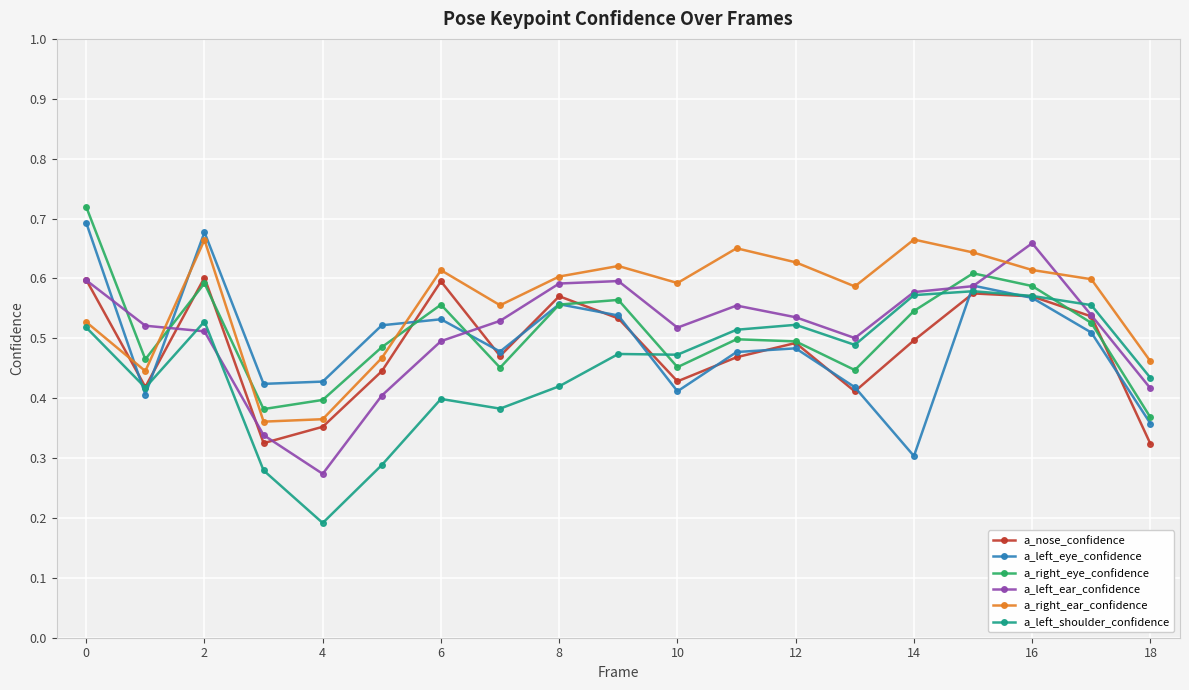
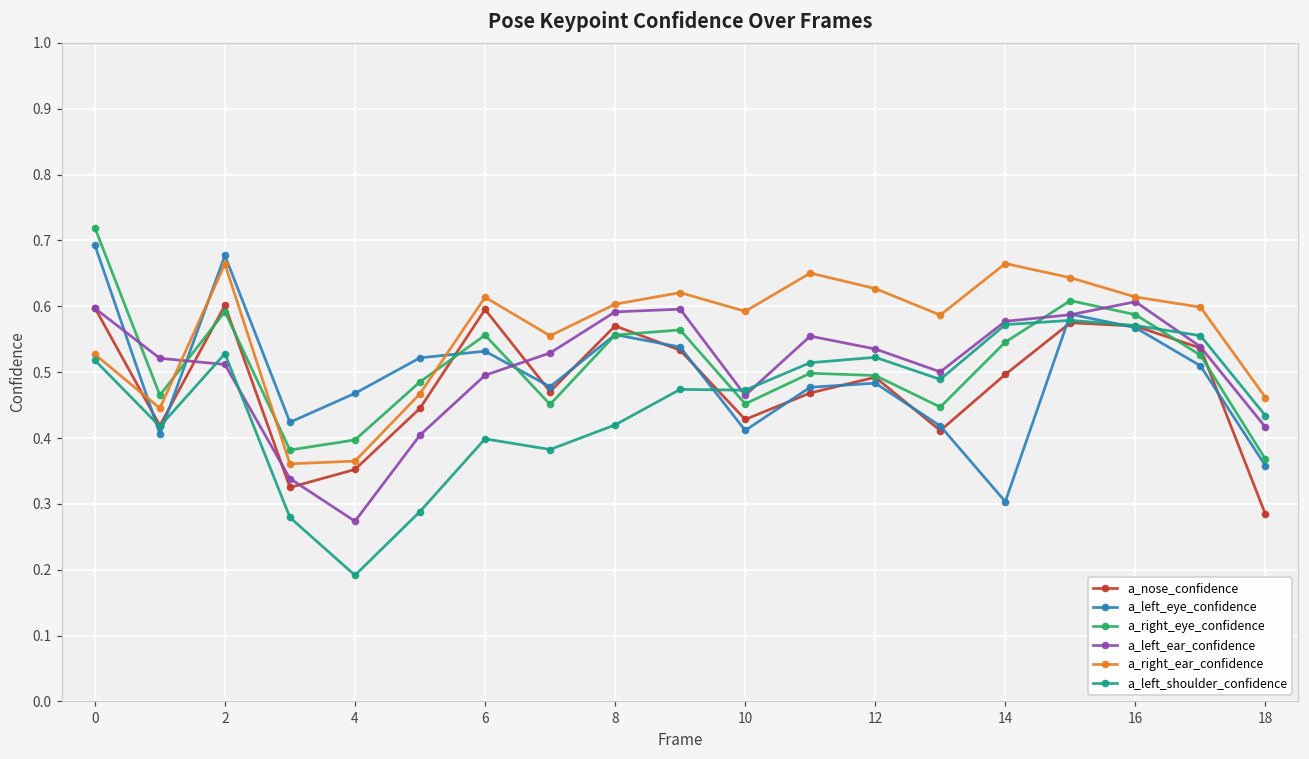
  {
    "a_nose_confidence": {
      "2": 0.60,
      "4": 0.35,
      "6": 0.60,
      "8": 0.57,
      "10": 0.43,
      "14": 0.50,
-     "18": 0.32
+     "18": 0.28
    },
    "a_left_eye_confidence": {
      "0": 0.69,
      "2": 0.68,
-     "4": 0.43,
+     "4": 0.47,
      "6": 0.53,
      "10": 0.41,
      "12": 0.48,
      "14": 0.30,
      "18": 0.36
    },
    "a_left_ear_confidence": {
      "2": 0.51,
      "4": 0.27,
      "6": 0.50,
      "8": 0.59,
-     "10": 0.52,
+     "10": 0.46,
      "12": 0.54,
      "14": 0.58,
-     "16": 0.66,
+     "16": 0.61,
      "18": 0.42
    },
    "a_right_ear_confidence": {
      "0": 0.53,
      "2": 0.66,
      "4": 0.36,
      "6": 0.61,
      "8": 0.60,
      "10": 0.59,
      "12": 0.63,
      "14": 0.66,
      "16": 0.61,
      "18": 0.46
    }
  }
